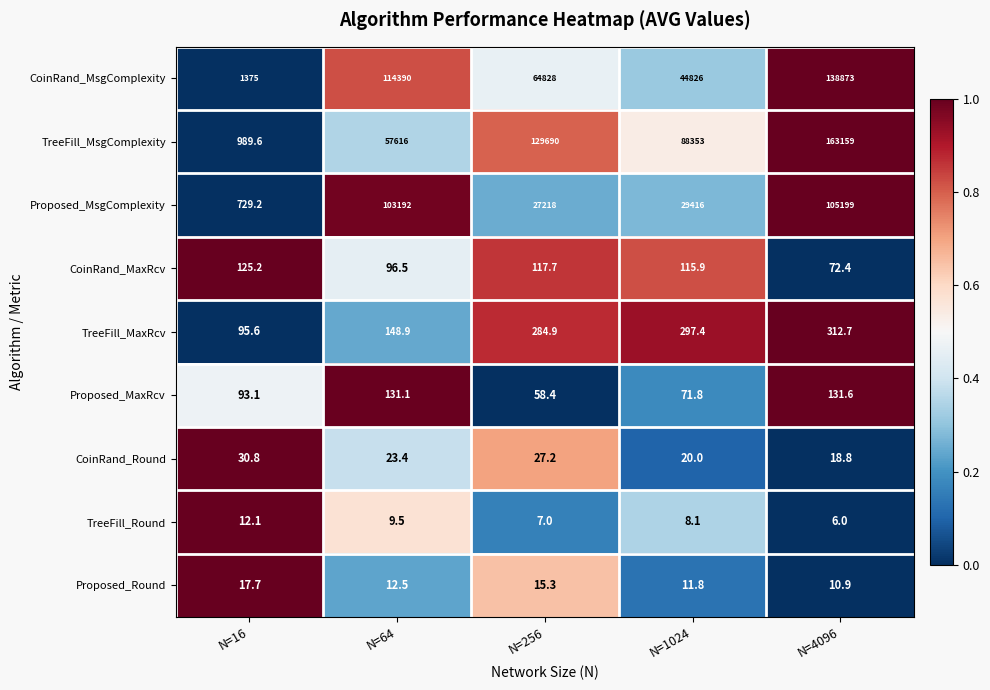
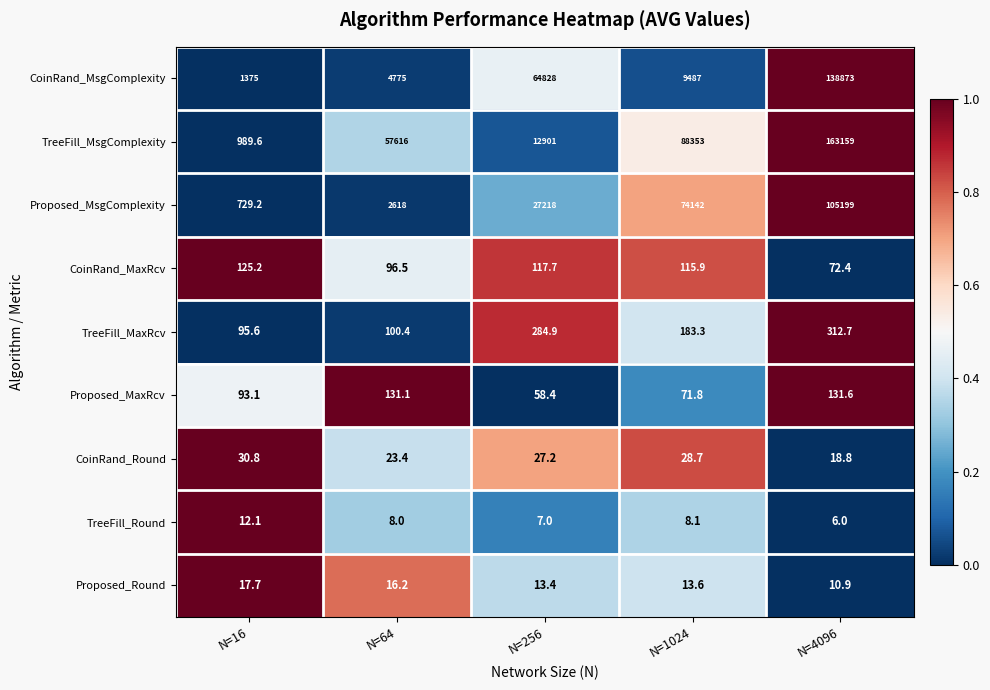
  {
    "CoinRand_MsgComplexity": {
      "N=16": 1375,
-     "N=64": 114390,
+     "N=64": 4775,
      "N=256": 64828,
-     "N=1024": 44826,
+     "N=1024": 9487,
      "N=4096": 138873
    },
    "TreeFill_MsgComplexity": {
      "N=16": 989.6,
      "N=64": 57616,
-     "N=256": 129690,
+     "N=256": 12901,
      "N=1024": 88353,
      "N=4096": 163159
    },
    "Proposed_MsgComplexity": {
      "N=16": 729.2,
-     "N=64": 103192,
+     "N=64": 2618,
      "N=256": 27218,
-     "N=1024": 29416,
+     "N=1024": 74142,
      "N=4096": 105199
    },
    "CoinRand_MaxRcv": {
      "N=16": 125.2,
      "N=64": 96.5,
      "N=256": 117.7,
      "N=1024": 115.9,
      "N=4096": 72.4
    },
    "TreeFill_MaxRcv": {
      "N=16": 95.6,
-     "N=64": 148.9,
+     "N=64": 100.4,
      "N=256": 284.9,
-     "N=1024": 297.4,
+     "N=1024": 183.3,
      "N=4096": 312.7
    },
    "Proposed_MaxRcv": {
      "N=16": 93.1,
      "N=64": 131.1,
      "N=256": 58.4,
      "N=1024": 71.8,
      "N=4096": 131.6
    },
    "CoinRand_Round": {
      "N=16": 30.8,
      "N=64": 23.4,
      "N=256": 27.2,
-     "N=1024": 20.0,
+     "N=1024": 28.7,
      "N=4096": 18.8
    },
    "TreeFill_Round": {
      "N=16": 12.1,
-     "N=64": 9.5,
+     "N=64": 8.0,
      "N=256": 7.0,
      "N=1024": 8.1,
      "N=4096": 6.0
    },
    "Proposed_Round": {
      "N=16": 17.7,
-     "N=64": 12.5,
-     "N=256": 15.3,
-     "N=1024": 11.8,
+     "N=64": 16.2,
+     "N=256": 13.4,
+     "N=1024": 13.6,
      "N=4096": 10.9
    }
  }
